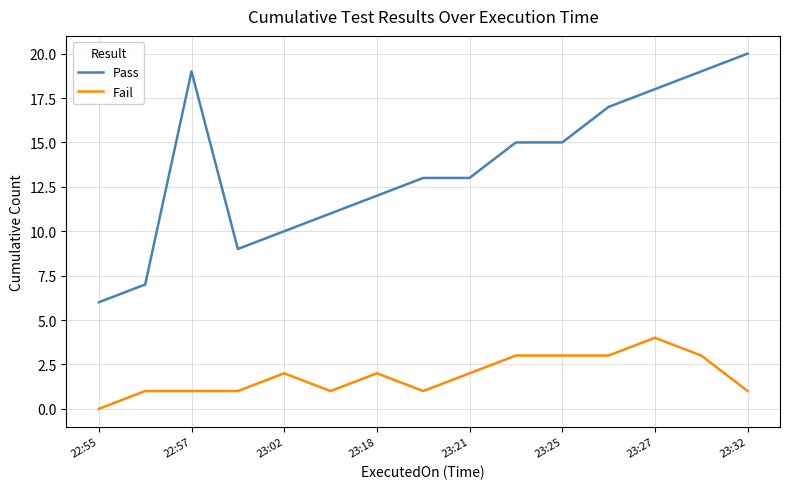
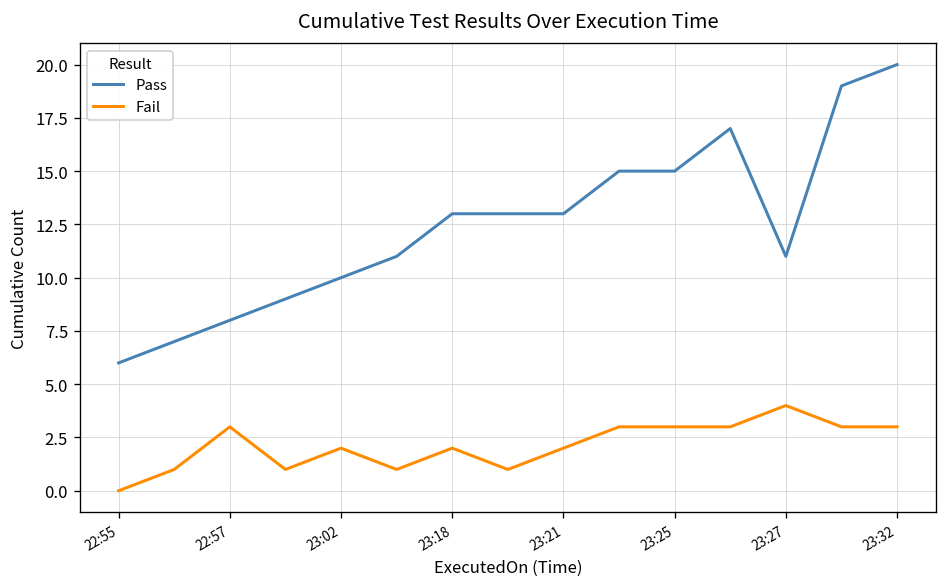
  {
    "Pass": {
      "22:55": 6,
-     "22:57": 19,
+     "22:57": 8,
      "23:02": 10,
-     "23:18": 12,
+     "23:18": 13,
      "23:21": 13,
      "23:25": 15,
-     "23:27": 18,
+     "23:27": 11,
      "23:32": 20
    },
    "Fail": {
      "22:55": 0,
-     "22:57": 1,
+     "22:57": 3,
      "23:02": 2,
      "23:18": 2,
      "23:21": 2,
      "23:25": 3,
      "23:27": 4,
-     "23:32": 1
+     "23:32": 3
    }
  }
